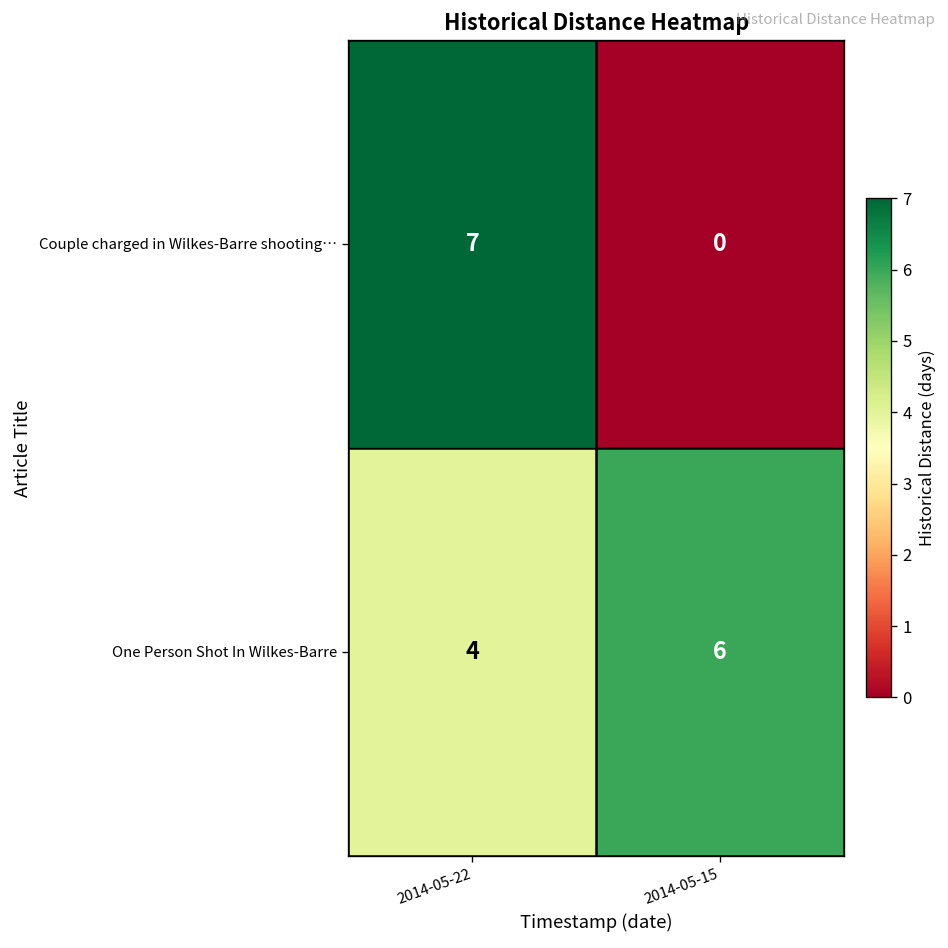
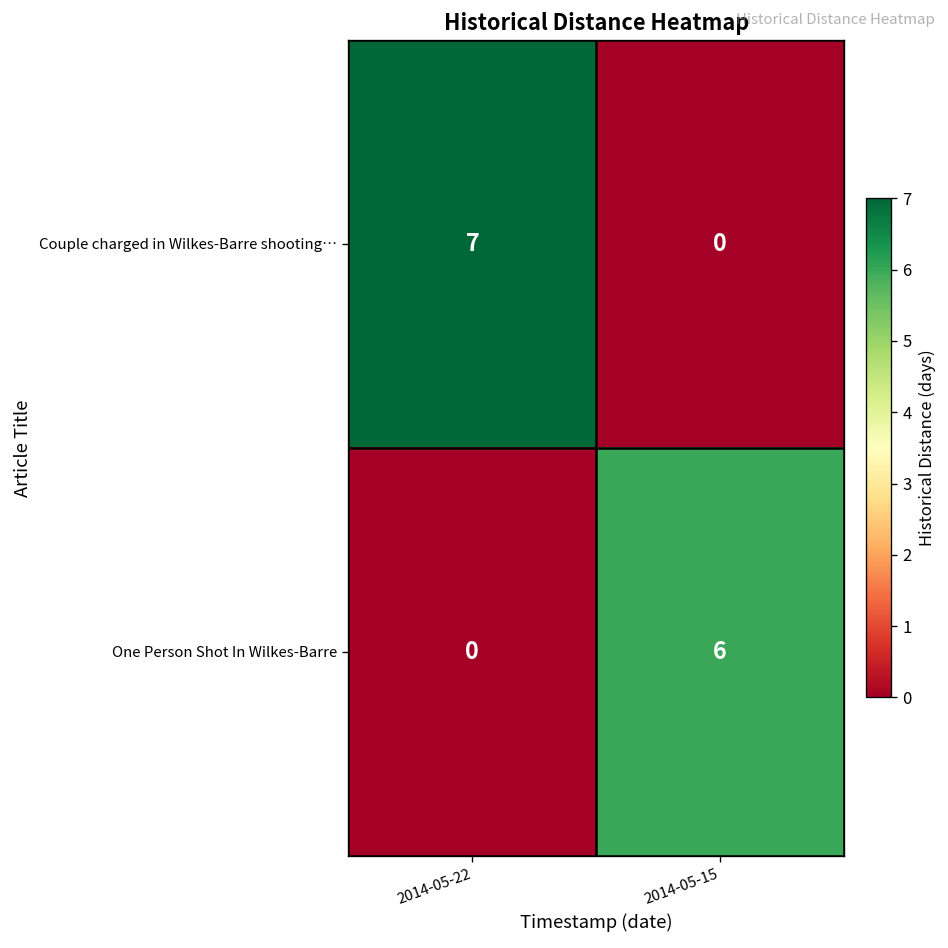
  {
    "Couple charged in Wilkes-Barre shooting…": {
      "2014-05-22": 7,
      "2014-05-15": 0
    },
    "One Person Shot In Wilkes-Barre": {
-     "2014-05-22": 4,
+     "2014-05-22": 0,
      "2014-05-15": 6
    }
  }
